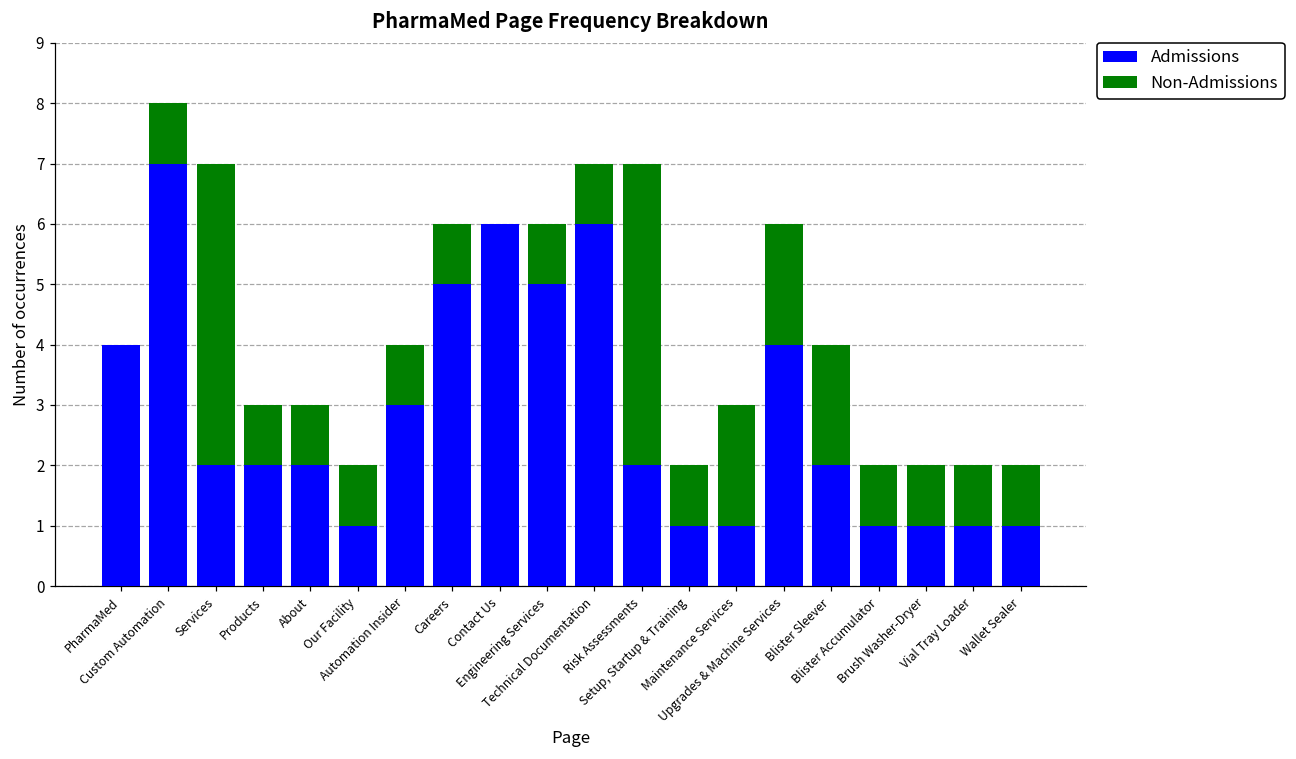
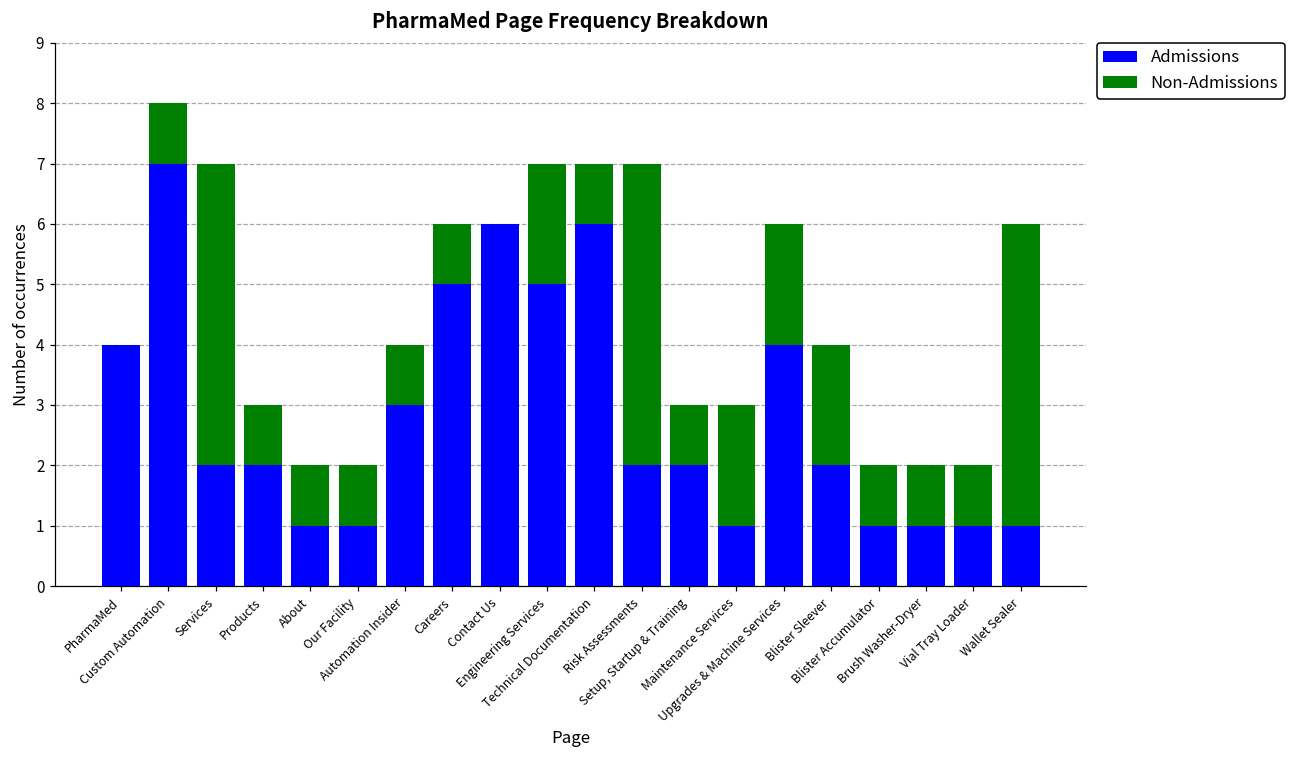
  {
    "Admissions": {
      "PharmaMed": 4,
      "Custom Automation": 7,
      "Services": 2,
      "Products": 2,
-     "About": 2,
+     "About": 1,
      "Our Facility": 1,
      "Automation Insider": 3,
      "Careers": 5,
      "Contact Us": 6,
      "Engineering Services": 5,
      "Technical Documentation": 6,
      "Risk Assessments": 2,
-     "Setup, Startup & Training": 1,
+     "Setup, Startup & Training": 2,
      "Maintenance Services": 1,
      "Upgrades & Machine Services": 4,
      "Blister Sleever": 2,
      "Blister Accumulator": 1,
      "Brush Washer-Dryer": 1,
      "Vial Tray Loader": 1,
      "Wallet Sealer": 1
    },
    "Non-Admissions": {
      "PharmaMed": 0,
      "Custom Automation": 1,
      "Services": 5,
      "Products": 1,
      "About": 1,
      "Our Facility": 1,
      "Automation Insider": 1,
      "Careers": 1,
      "Contact Us": 0,
-     "Engineering Services": 1,
+     "Engineering Services": 2,
      "Technical Documentation": 1,
      "Risk Assessments": 5,
      "Setup, Startup & Training": 1,
      "Maintenance Services": 2,
      "Upgrades & Machine Services": 2,
      "Blister Sleever": 2,
      "Blister Accumulator": 1,
      "Brush Washer-Dryer": 1,
      "Vial Tray Loader": 1,
-     "Wallet Sealer": 1
+     "Wallet Sealer": 5
    }
  }
